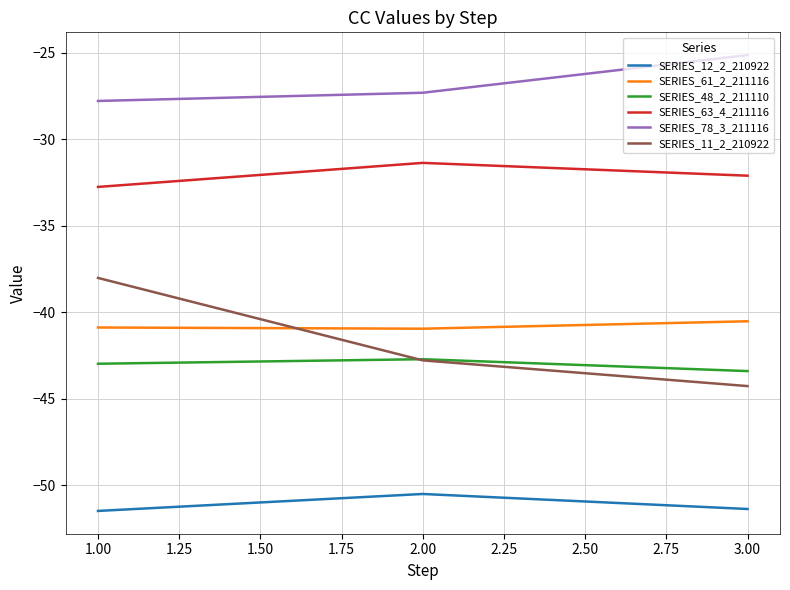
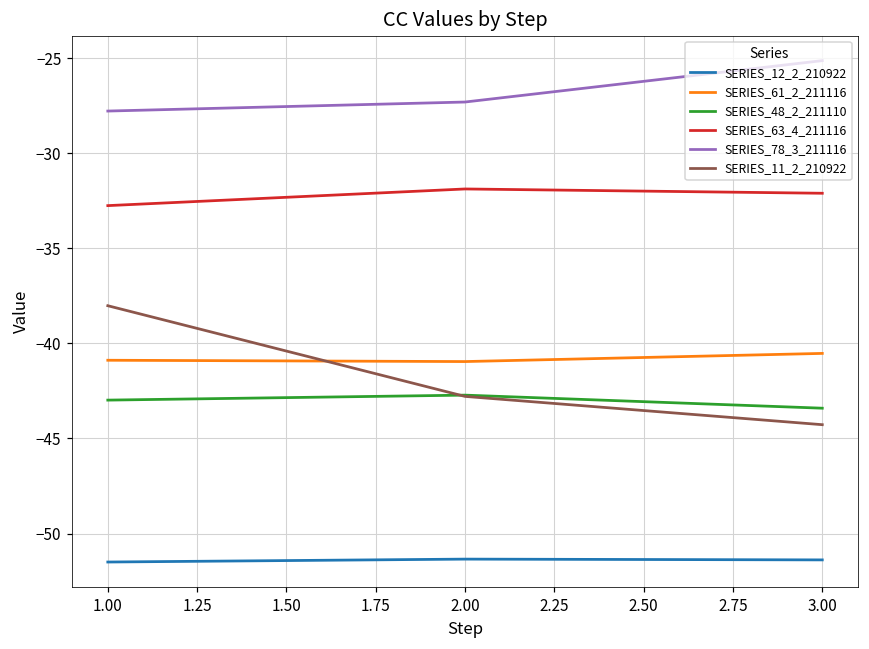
  {
    "SERIES_12_2_210922": {
      "1.00": -51.5,
-     "2.00": -50.5,
+     "2.00": -51.3,
      "3.00": -51.4
    },
    "SERIES_61_2_211116": {
      "1.00": -40.9,
      "2.00": -41.0,
      "3.00": -40.5
    },
    "SERIES_48_2_211110": {
      "1.00": -43.0,
      "3.00": -43.4
    },
    "SERIES_63_4_211116": {
      "1.00": -32.8,
-     "2.00": -31.4,
+     "2.00": -31.9,
      "3.00": -32.1
    },
    "SERIES_78_3_211116": {
      "1.00": -27.8,
      "2.00": -27.3
    },
    "SERIES_11_2_210922": {
      "1.00": -38.0,
      "3.00": -44.3
    }
  }
